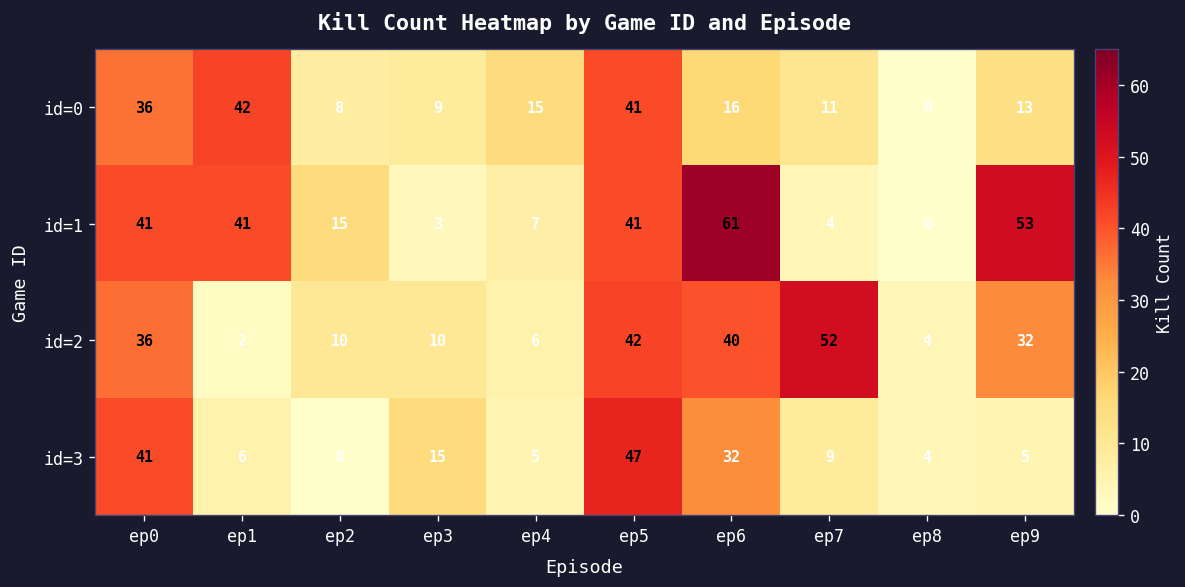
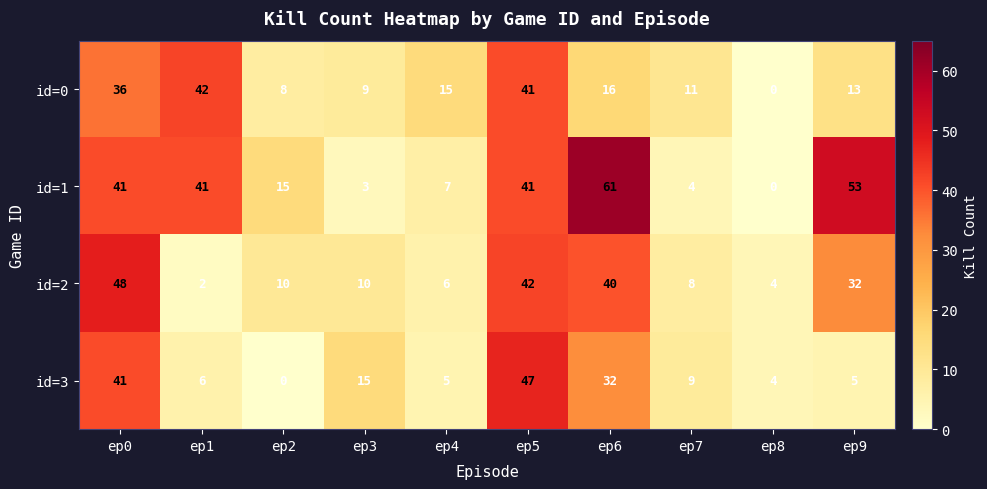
  {
    "id=0": {
      "ep0": 36,
      "ep1": 42,
      "ep2": 8,
      "ep3": 9,
      "ep4": 15,
      "ep5": 41,
      "ep6": 16,
      "ep7": 11,
      "ep8": 0,
      "ep9": 13
    },
    "id=1": {
      "ep0": 41,
      "ep1": 41,
      "ep2": 15,
      "ep3": 3,
      "ep4": 7,
      "ep5": 41,
      "ep6": 61,
      "ep7": 4,
      "ep8": 0,
      "ep9": 53
    },
    "id=2": {
-     "ep0": 36,
+     "ep0": 48,
      "ep1": 2,
      "ep2": 10,
      "ep3": 10,
      "ep4": 6,
      "ep5": 42,
      "ep6": 40,
-     "ep7": 52,
+     "ep7": 8,
      "ep8": 4,
      "ep9": 32
    },
    "id=3": {
      "ep0": 41,
      "ep1": 6,
      "ep2": 0,
      "ep3": 15,
      "ep4": 5,
      "ep5": 47,
      "ep6": 32,
      "ep7": 9,
      "ep8": 4,
      "ep9": 5
    }
  }
